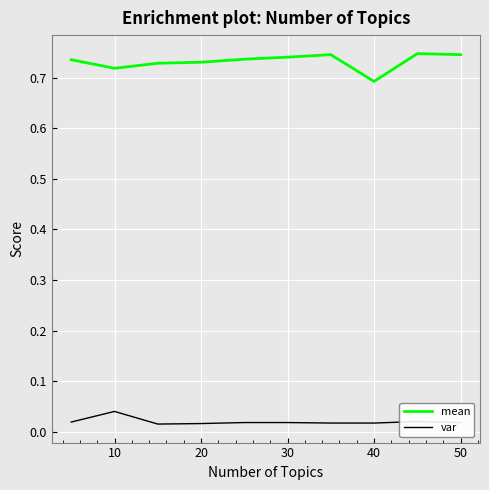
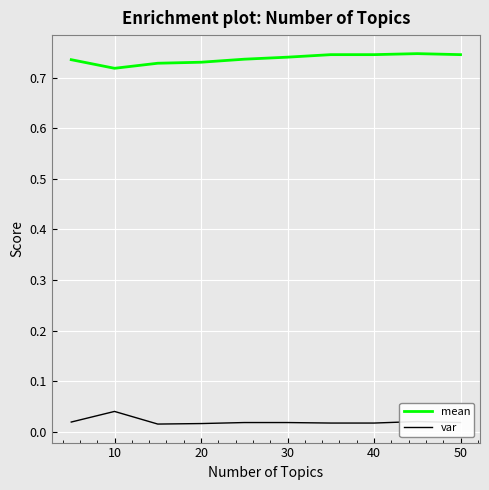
  {
    "mean": {
      "10": 0.72,
      "20": 0.73,
      "30": 0.74,
-     "40": 0.69,
+     "40": 0.75,
      "50": 0.75
    },
    "var": {
      "10": 0.04,
      "20": 0.02,
      "30": 0.02,
      "40": 0.02
    }
  }
